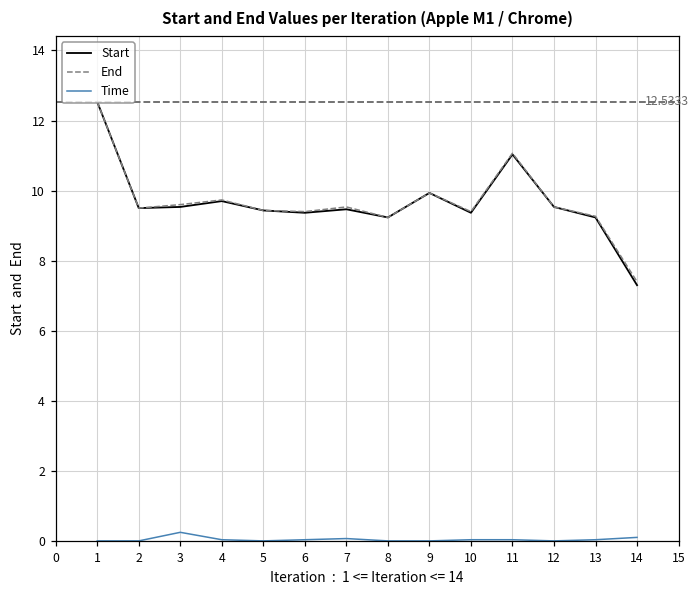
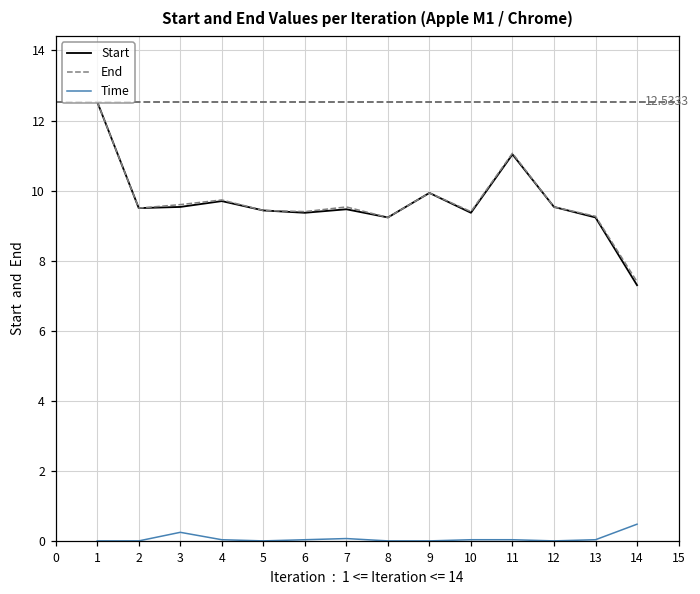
  {
    "Start": {
      "14": 7.3
    },
    "End": {
      "14": 7.4
    },
    "Time": {
      "1": 0.0,
      "2": 0.0,
      "3": 0.2,
      "4": 0.0,
      "5": 0.0,
      "6": 0.0,
      "7": 0.1,
      "8": 0.0,
      "9": 0.0,
      "10": 0.0,
      "11": 0.0,
      "12": 0.0,
      "13": 0.0,
-     "14": 0.1
+     "14": 0.5
    }
  }
